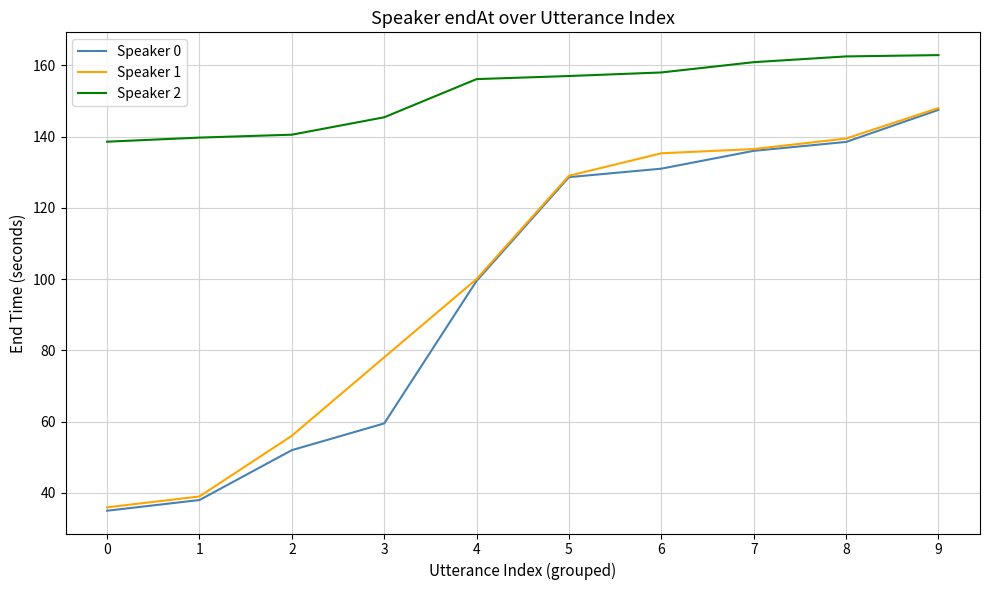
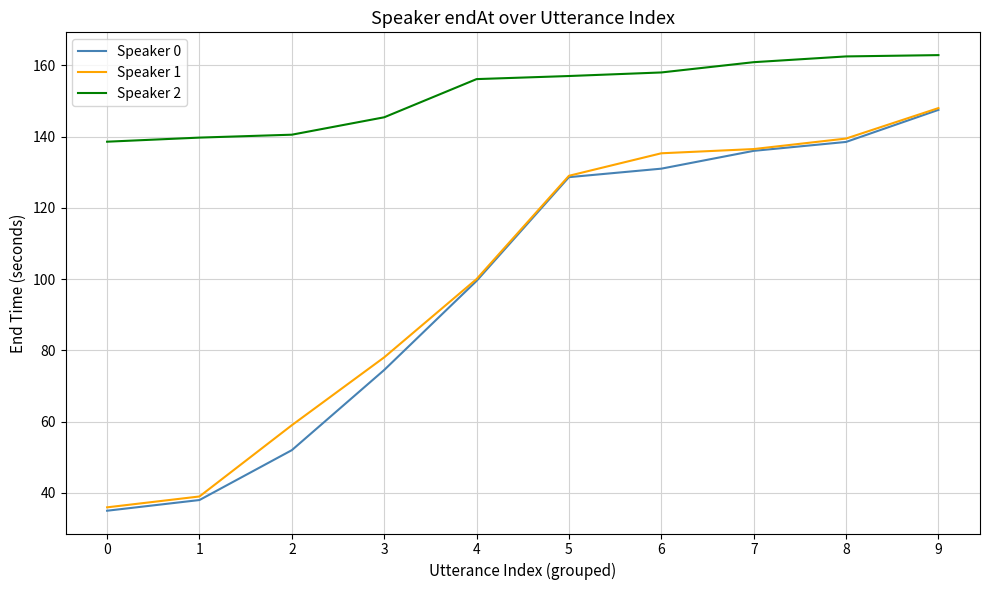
  {
    "Speaker 0": {
      "0": 35,
      "1": 38,
      "2": 52,
-     "3": 60,
+     "3": 75,
      "6": 131,
      "8": 139
    },
    "Speaker 1": {
      "0": 36,
      "1": 39,
-     "2": 56,
+     "2": 59,
      "3": 78,
      "6": 135,
      "8": 139
    },
    "Speaker 2": {
      "0": 139,
      "1": 140,
      "2": 141,
      "3": 145,
      "4": 156,
      "5": 157,
      "6": 158,
      "7": 161,
      "8": 163,
      "9": 163
    }
  }
